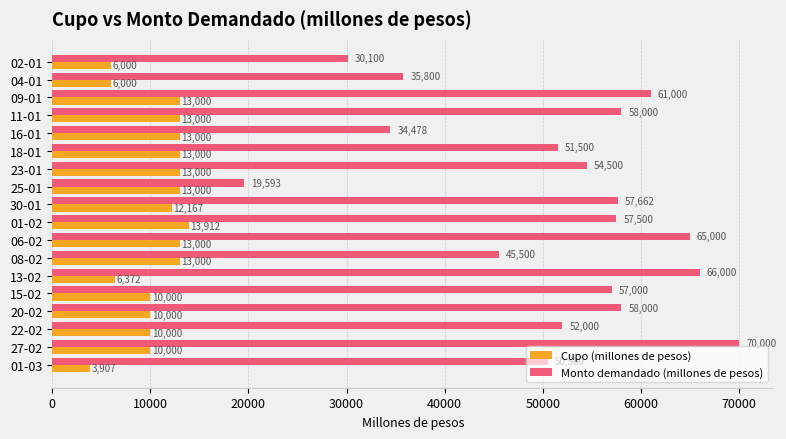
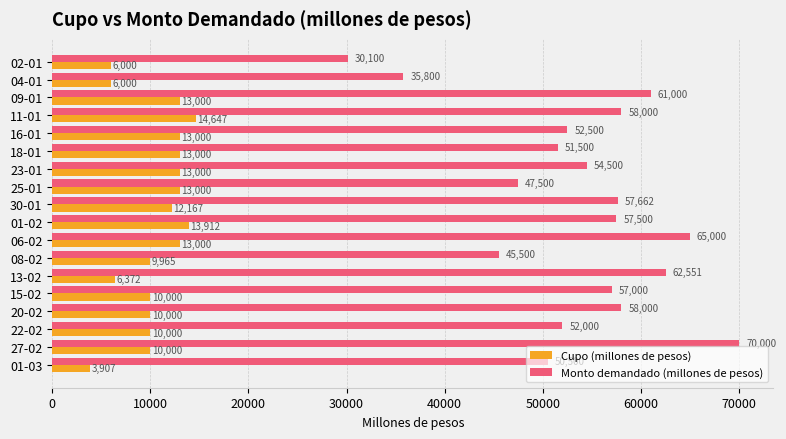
  {
    "Cupo (millones de pesos)": {
      "02-01": "6,000",
      "04-01": "6,000",
      "09-01": "13,000",
-     "11-01": "13,000",
+     "11-01": "14,647",
      "16-01": "13,000",
      "18-01": "13,000",
      "23-01": "13,000",
      "25-01": "13,000",
      "30-01": "12,167",
      "01-02": "13,912",
      "06-02": "13,000",
-     "08-02": "13,000",
+     "08-02": "9,965",
      "13-02": "6,372",
      "15-02": "10,000",
      "20-02": "10,000",
      "22-02": "10,000",
      "27-02": "10,000",
      "01-03": "3,907"
    },
    "Monto demandado (millones de pesos)": {
      "02-01": "30,100",
      "04-01": "35,800",
      "09-01": "61,000",
      "11-01": "58,000",
-     "16-01": "34,478",
+     "16-01": "52,500",
      "18-01": "51,500",
      "23-01": "54,500",
-     "25-01": "19,593",
+     "25-01": "47,500",
      "30-01": "57,662",
      "01-02": "57,500",
      "06-02": "65,000",
      "08-02": "45,500",
-     "13-02": "66,000",
+     "13-02": "62,551",
      "15-02": "57,000",
      "20-02": "58,000",
      "22-02": "52,000"
    }
  }
